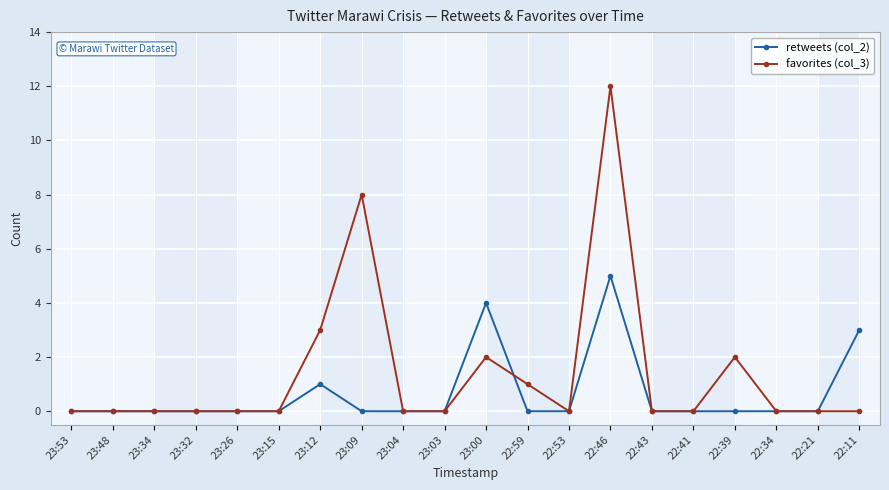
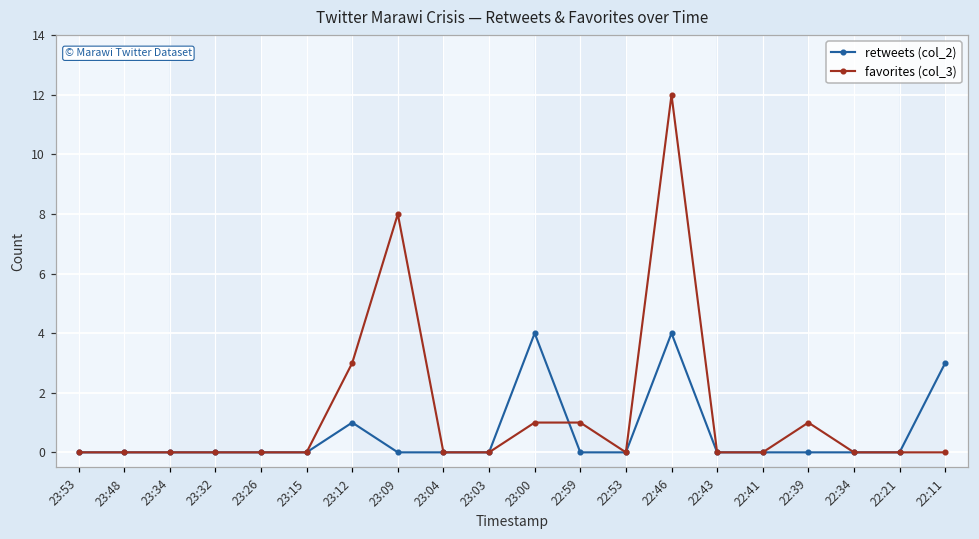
  {
    "retweets (col_2)": {
      "23:12": 1,
      "23:09": 0,
      "23:00": 4,
      "22:59": 0,
-     "22:46": 5,
+     "22:46": 4,
      "22:39": 0,
      "22:11": 3
    },
    "favorites (col_3)": {
      "23:12": 3,
      "23:09": 8,
-     "23:00": 2,
+     "23:00": 1,
      "22:59": 1,
      "22:46": 12,
-     "22:39": 2,
+     "22:39": 1,
      "22:11": 0
    }
  }
